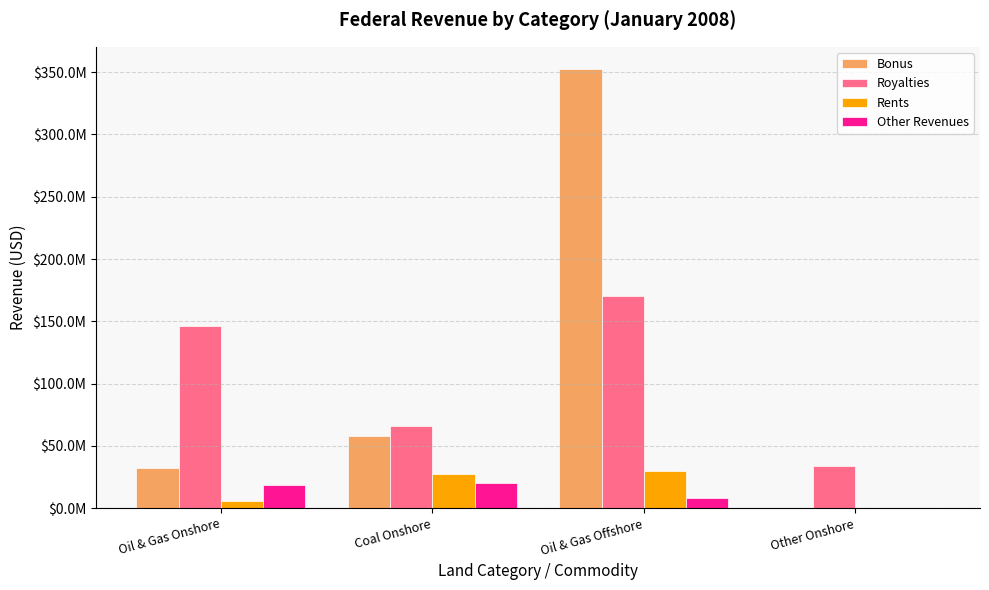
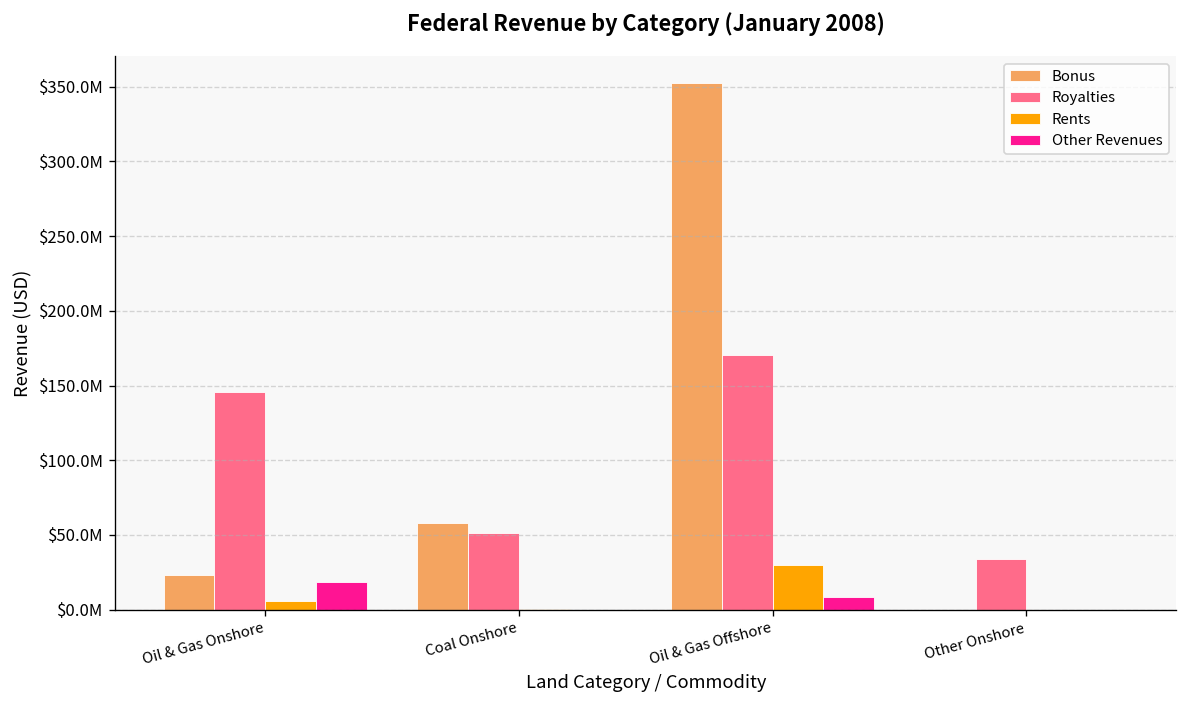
  {
    "Bonus": {
-     "Oil & Gas Onshore": "$32000000",
+     "Oil & Gas Onshore": "$23000000",
      "Coal Onshore": "$58000000",
      "Oil & Gas Offshore": "$353000000"
    },
    "Royalties": {
      "Oil & Gas Onshore": "$146000000",
-     "Coal Onshore": "$66000000",
+     "Coal Onshore": "$51000000",
      "Oil & Gas Offshore": "$170000000",
      "Other Onshore": "$34000000"
    },
    "Rents": {
      "Oil & Gas Onshore": "$6000000",
-     "Coal Onshore": "$27000000",
+     "Coal Onshore": "$0",
      "Oil & Gas Offshore": "$30000000"
    },
    "Other Revenues": {
      "Oil & Gas Onshore": "$19000000",
-     "Coal Onshore": "$20000000",
+     "Coal Onshore": "$0",
      "Oil & Gas Offshore": "$8000000"
    }
  }
